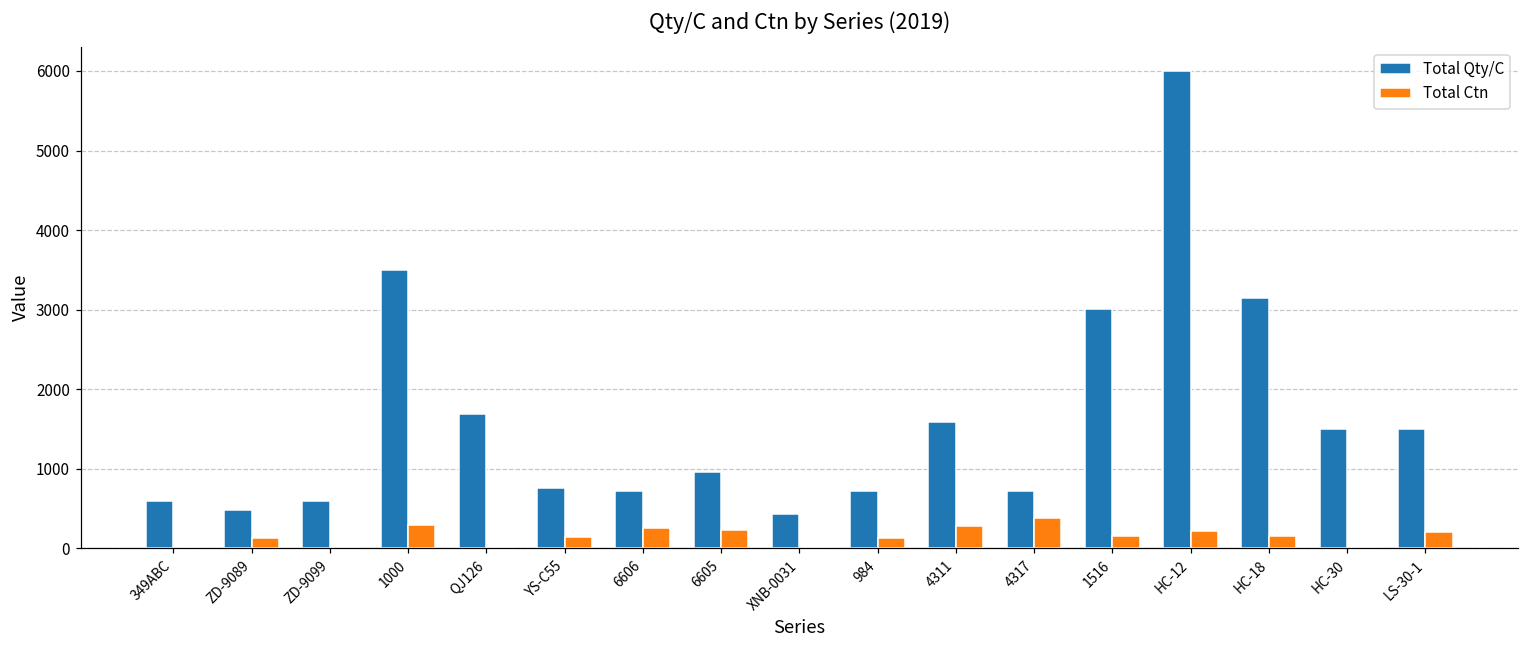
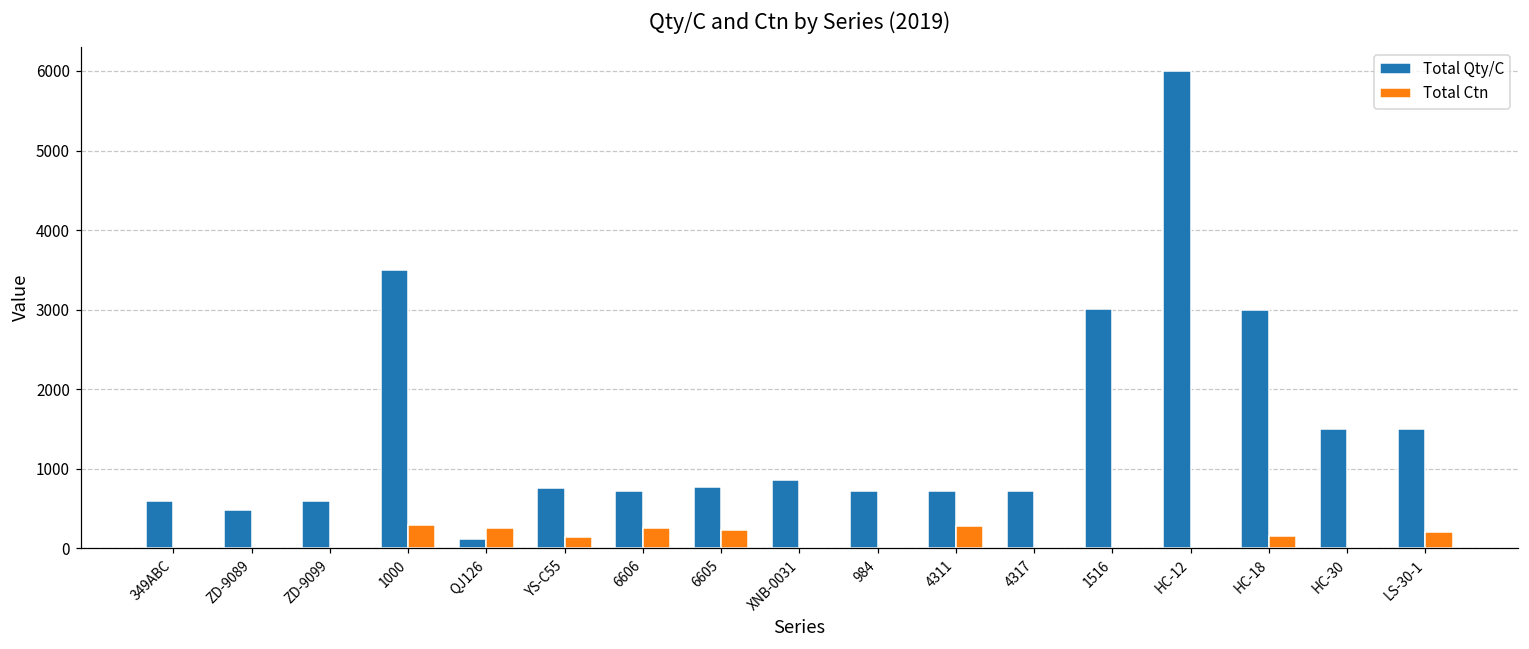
  {
    "Total Qty/C": {
      "349ABC": 600,
      "ZD-9089": 500,
      "ZD-9099": 600,
      "1000": 3500,
-     "QJ126": 1700,
+     "QJ126": 100,
      "YS-C55": 800,
      "6606": 700,
-     "6605": 1000,
-     "XNB-0031": 400,
+     "6605": 800,
+     "XNB-0031": 900,
      "984": 700,
-     "4311": 1600,
+     "4311": 700,
      "4317": 700,
      "1516": 3000,
      "HC-12": 6000,
-     "HC-18": 3100,
+     "HC-18": 3000,
      "HC-30": 1500,
      "LS-30-1": 1500
    },
    "Total Ctn": {
-     "ZD-9089": 100,
+     "ZD-9089": 0,
      "1000": 300,
-     "QJ126": 0,
+     "QJ126": 300,
      "YS-C55": 100,
      "6606": 300,
      "6605": 200,
-     "984": 100,
+     "984": 0,
      "4311": 300,
-     "4317": 400,
-     "1516": 200,
-     "HC-12": 200,
+     "4317": 0,
+     "1516": 0,
+     "HC-12": 0,
      "HC-18": 200,
      "LS-30-1": 200
    }
  }
